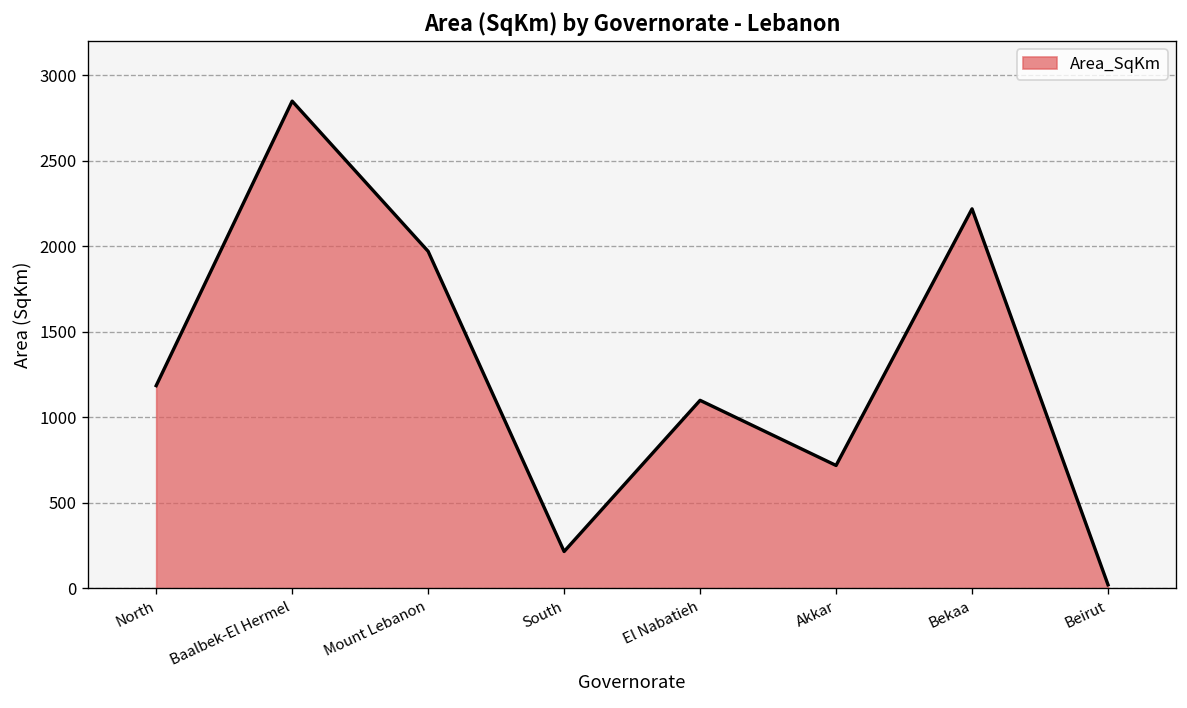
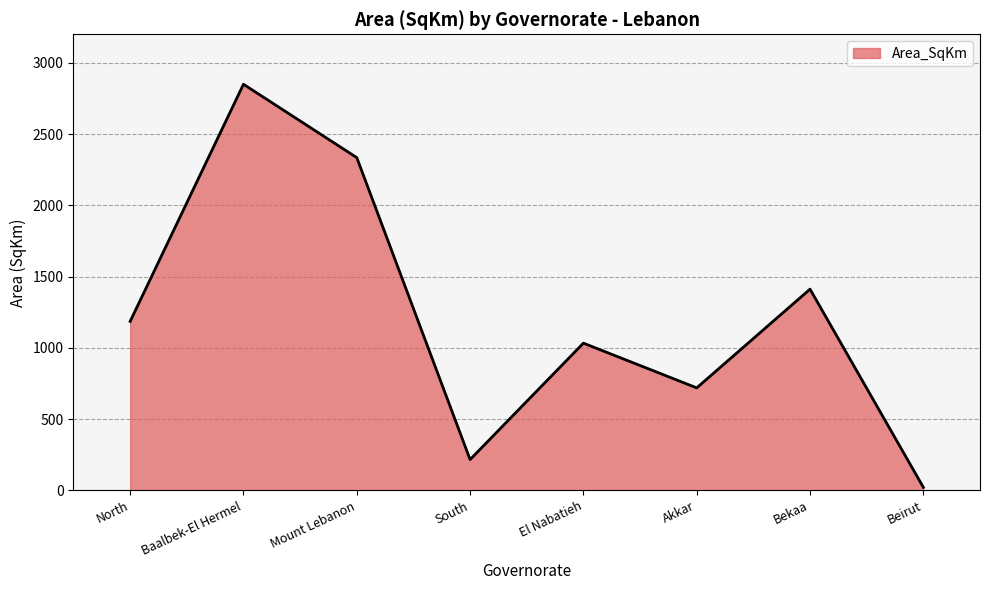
  {
    "North": 1190,
    "Baalbek-El Hermel": 2850,
-   "Mount Lebanon": 1970,
+   "Mount Lebanon": 2330,
    "South": 220,
-   "El Nabatieh": 1100,
+   "El Nabatieh": 1030,
    "Akkar": 720,
-   "Bekaa": 2220,
+   "Bekaa": 1410,
    "Beirut": 20
  }
